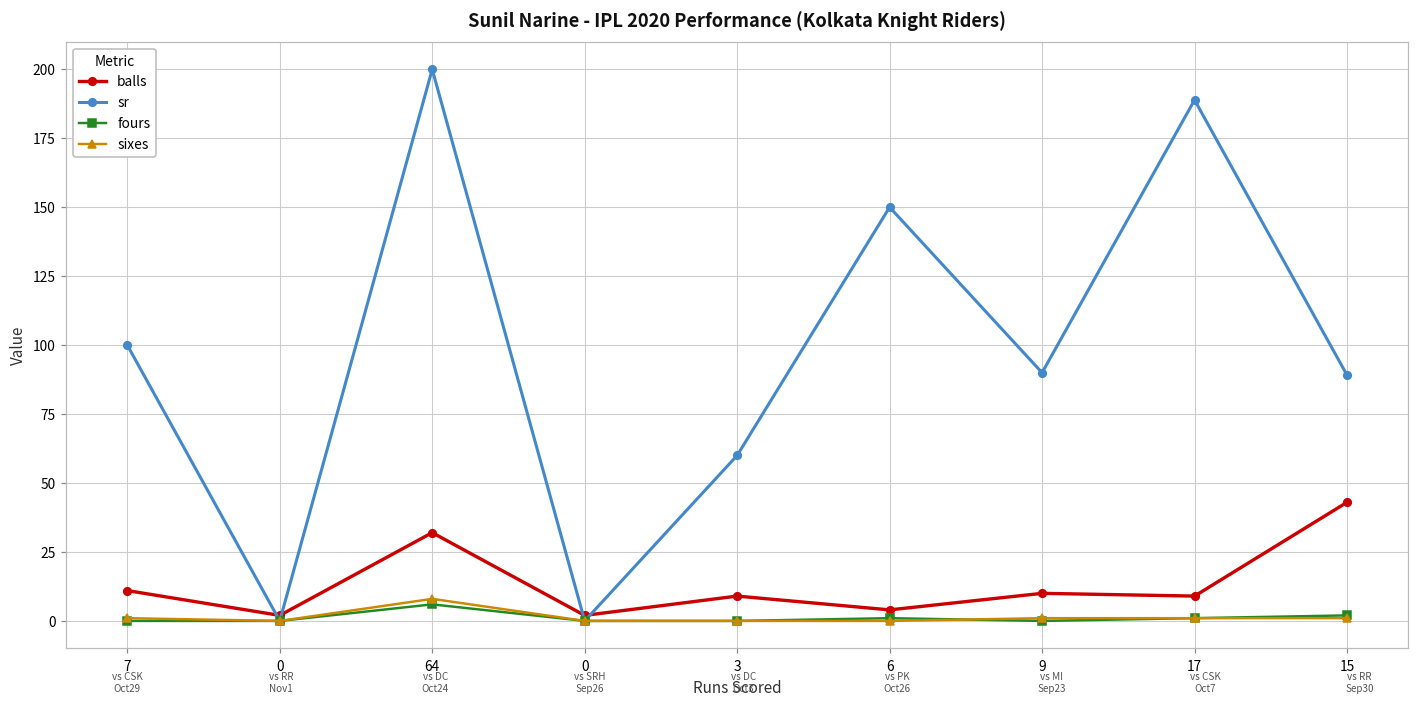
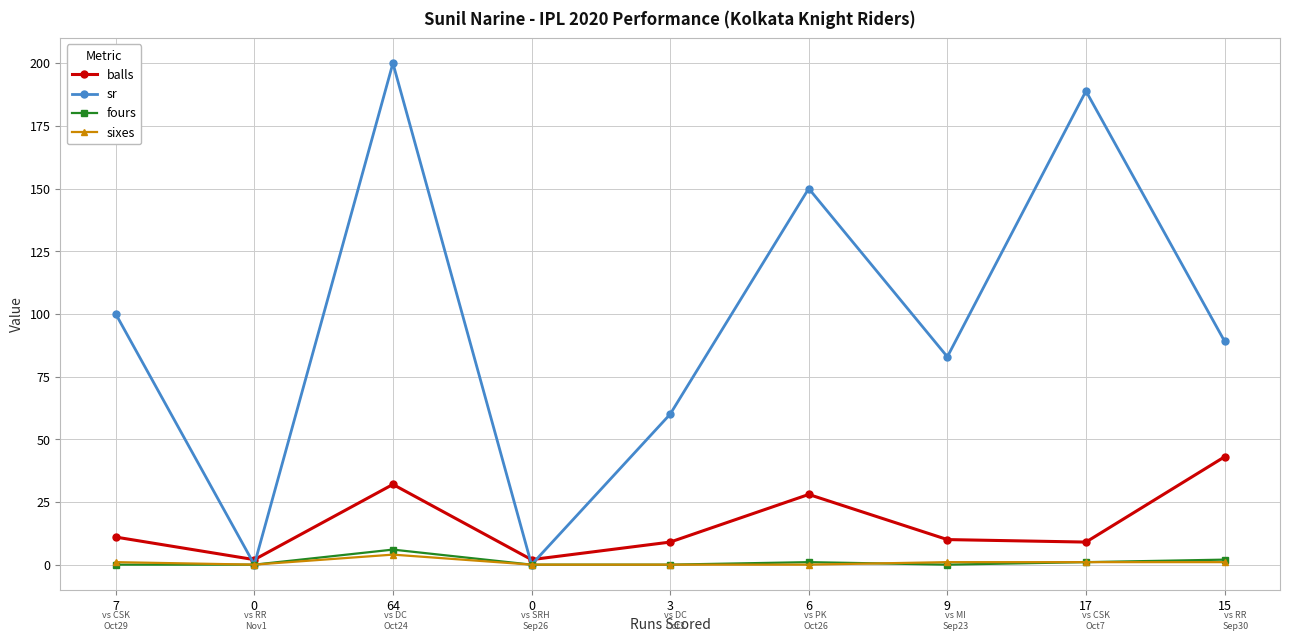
  {
    "balls": {
      "7": 11,
      "64": 32,
      "3": 9,
-     "6": 4,
+     "6": 28,
      "9": 10,
      "17": 9,
      "15": 43
    },
    "sr": {
      "7": 100,
      "64": 200,
      "3": 60,
      "6": 150,
-     "9": 90,
+     "9": 83,
      "17": 189,
      "15": 89
    },
    "fours": {
      "64": 6
    },
    "sixes": {
-     "64": 8
+     "64": 4
    }
  }
